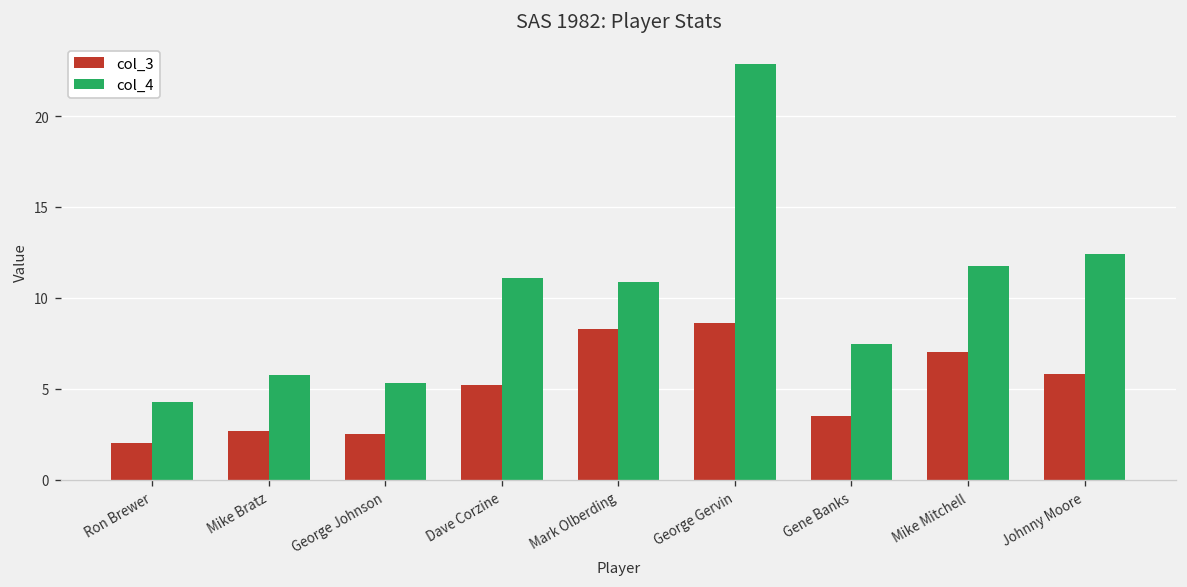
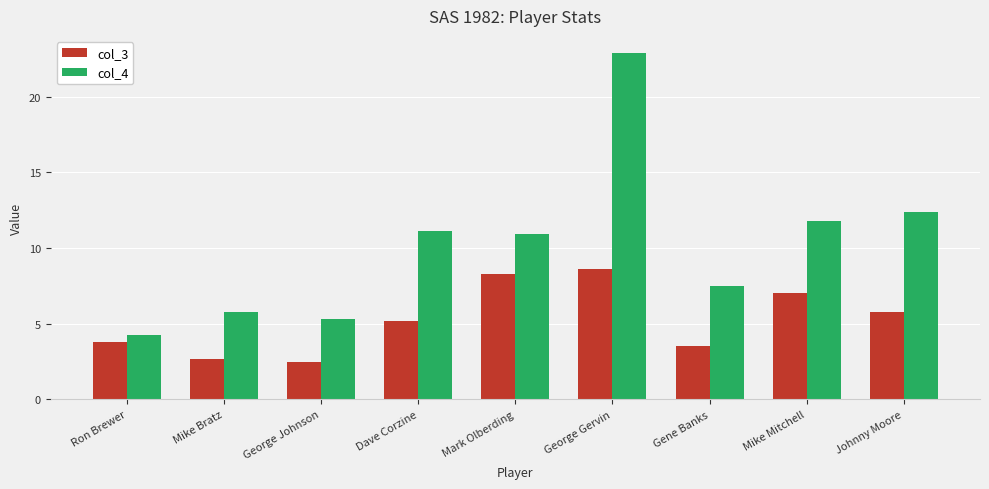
  {
    "col_3": {
-     "Ron Brewer": 2.0,
+     "Ron Brewer": 3.8,
      "Mike Bratz": 2.7,
      "George Johnson": 2.5,
      "Dave Corzine": 5.2,
      "Mark Olberding": 8.3,
      "George Gervin": 8.6,
      "Gene Banks": 3.5,
      "Mike Mitchell": 7.0,
      "Johnny Moore": 5.8
    },
    "col_4": {
      "Ron Brewer": 4.3,
      "Mike Bratz": 5.8,
      "George Johnson": 5.3,
      "Dave Corzine": 11.1,
      "Mark Olberding": 10.9,
      "George Gervin": 22.9,
      "Gene Banks": 7.5,
      "Mike Mitchell": 11.8,
      "Johnny Moore": 12.4
    }
  }
